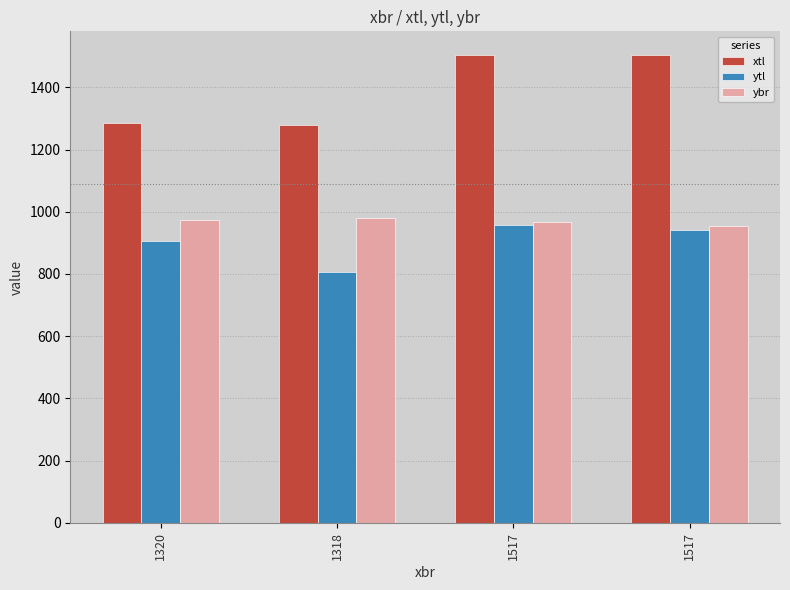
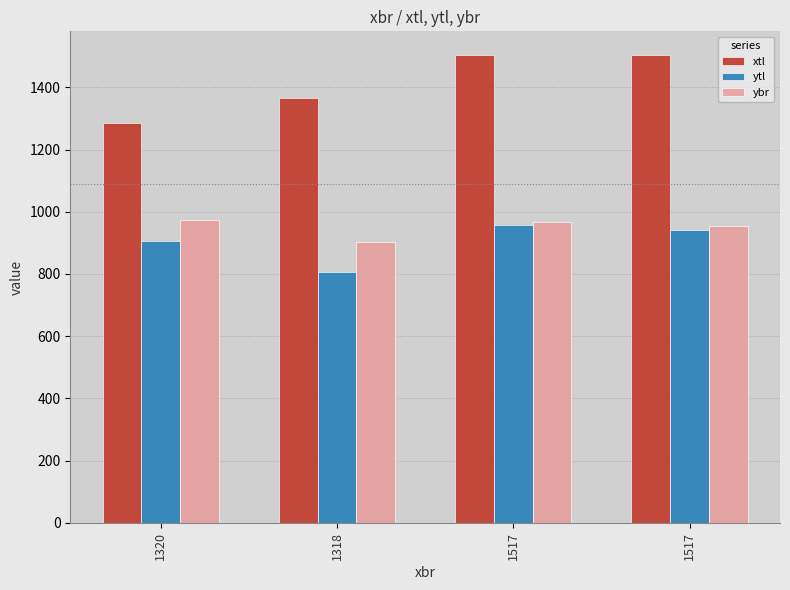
  {
    "xtl": {
      "1320": 1280,
-     "1318": 1280
+     "1318": 1370
    },
    "ytl": {
      "1320": 910,
      "1318": 810
    },
    "ybr": {
      "1320": 970,
-     "1318": 980
+     "1318": 900
    }
  }
